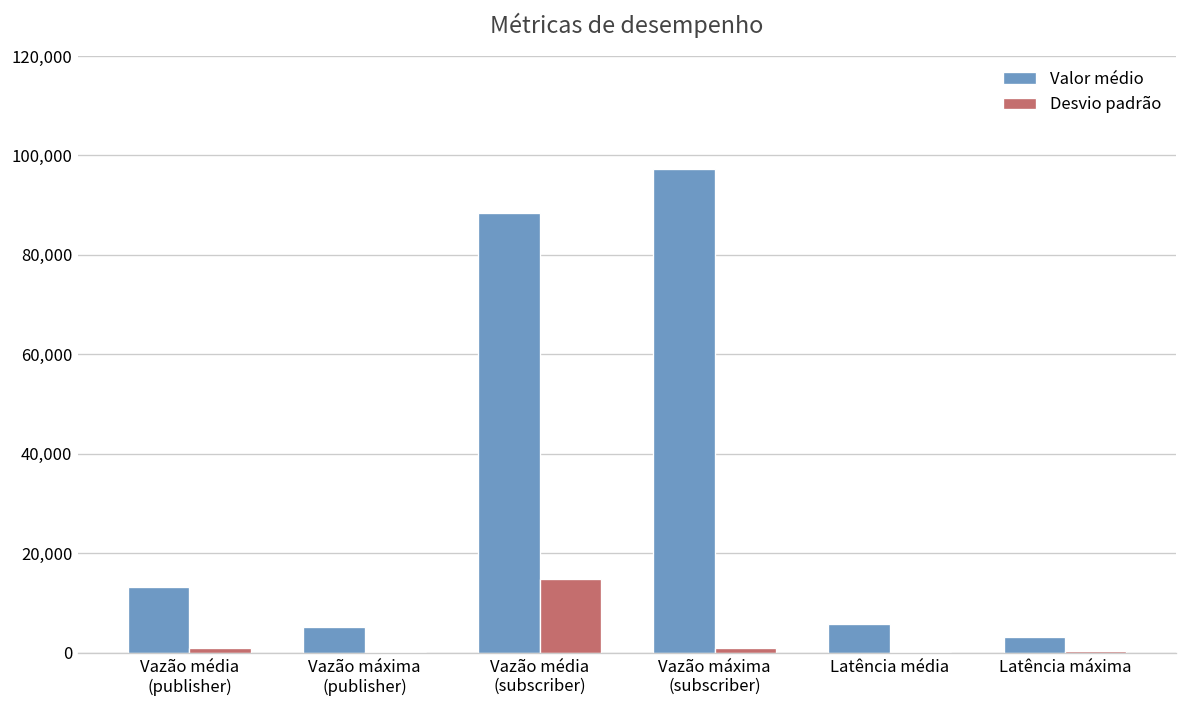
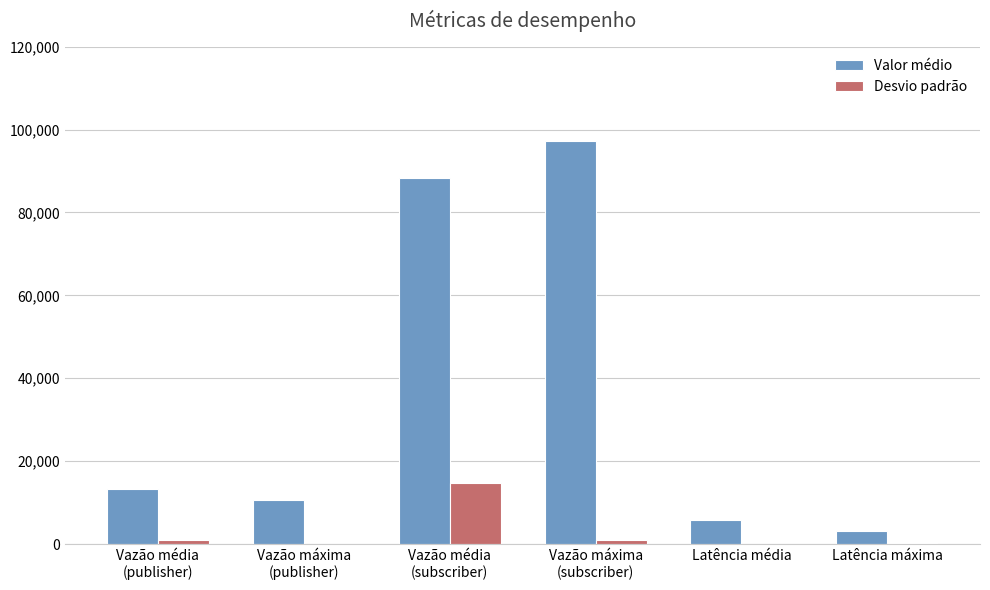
  {
    "Valor médio": {
      "Vazão média (publisher)": "13,000",
-     "Vazão máxima (publisher)": "5,000",
+     "Vazão máxima (publisher)": "11,000",
      "Vazão média (subscriber)": "88,000",
      "Vazão máxima (subscriber)": "97,000",
      "Latência média": "6,000",
      "Latência máxima": "3,000"
    },
    "Desvio padrão": {
      "Vazão média (publisher)": "1,000",
      "Vazão média (subscriber)": "15,000",
      "Vazão máxima (subscriber)": "1,000"
    }
  }
